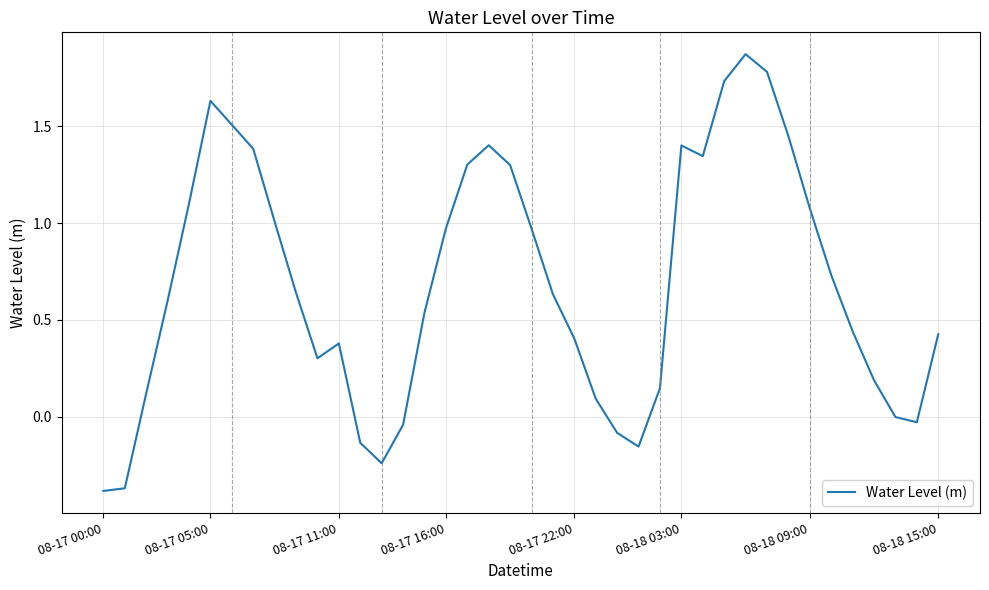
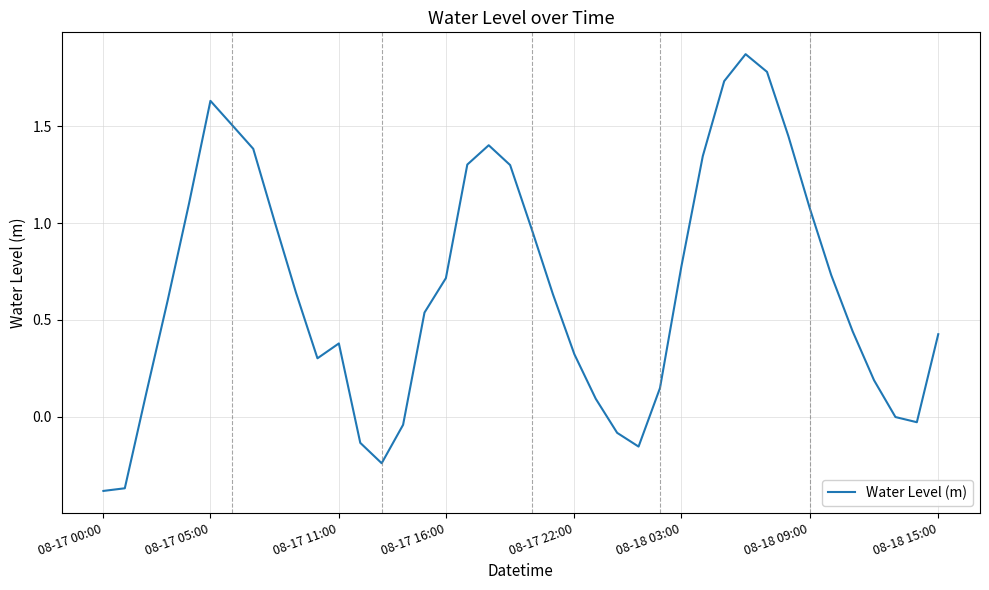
  {
    "08-17 00:00": -0.38,
    "08-17 05:00": 1.63,
    "08-17 11:00": 0.38,
-   "08-17 16:00": 0.97,
-   "08-17 22:00": 0.40,
-   "08-18 03:00": 1.40,
+   "08-17 16:00": 0.72,
+   "08-17 22:00": 0.32,
+   "08-18 03:00": 0.78,
    "08-18 09:00": 1.08,
    "08-18 15:00": 0.43
  }
